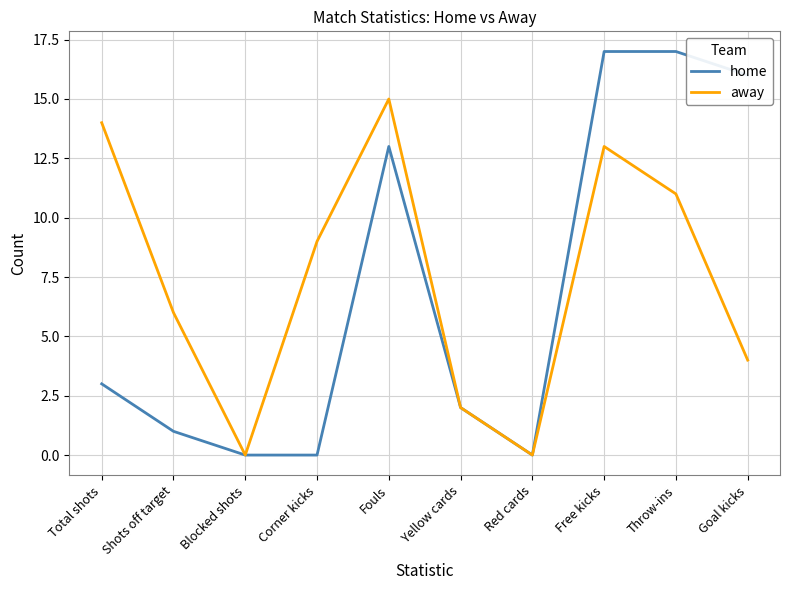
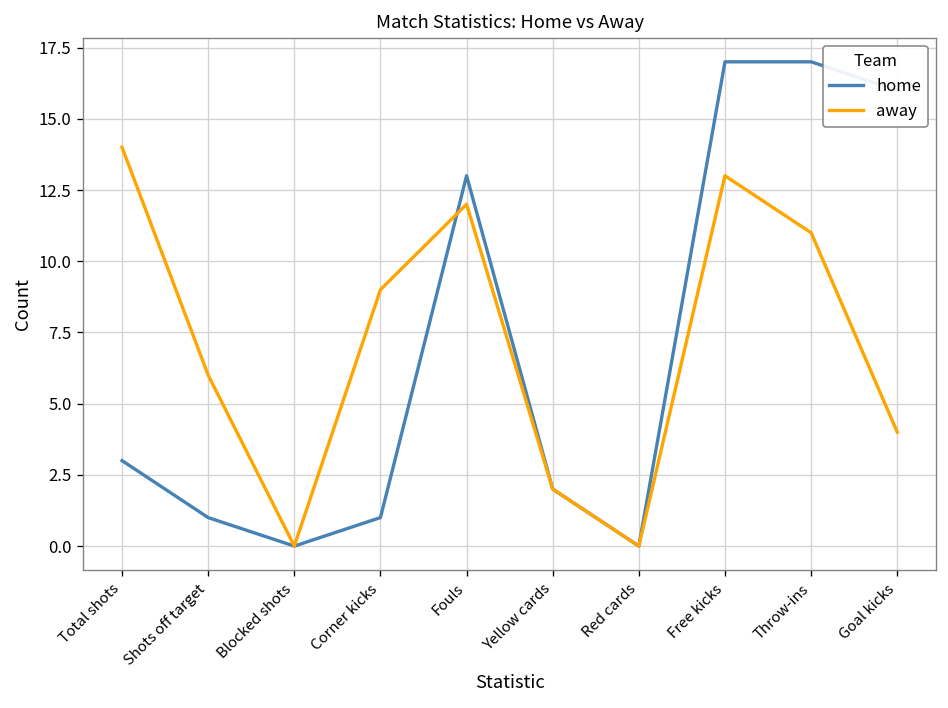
  {
    "home": {
      "Total shots": 3,
      "Shots off target": 1,
-     "Corner kicks": 0,
+     "Corner kicks": 1,
      "Fouls": 13,
      "Free kicks": 17,
      "Throw-ins": 17
    },
    "away": {
      "Total shots": 14,
      "Shots off target": 6,
      "Corner kicks": 9,
-     "Fouls": 15,
+     "Fouls": 12,
      "Free kicks": 13,
      "Throw-ins": 11,
      "Goal kicks": 4
    }
  }
